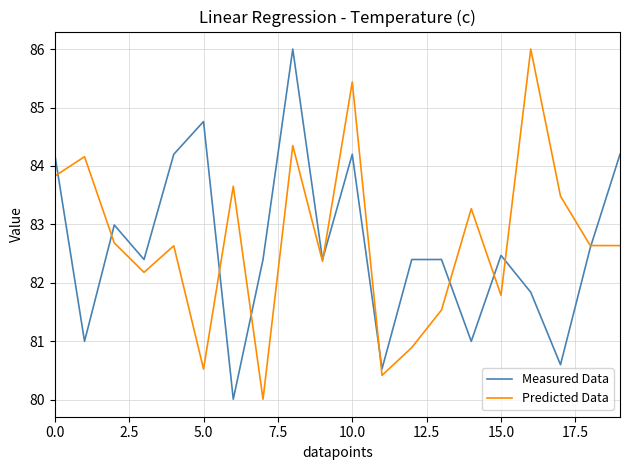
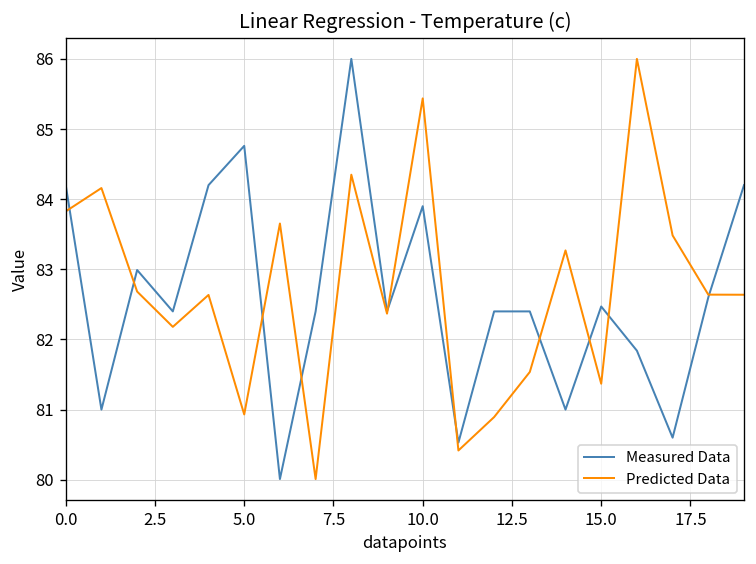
  {
    "Measured Data": {
      "0.0": 84.2,
      "5.0": 84.8,
-     "10.0": 84.2,
+     "10.0": 83.9,
      "15.0": 82.5
    },
    "Predicted Data": {
      "0.0": 83.8,
-     "5.0": 80.5,
+     "5.0": 80.9,
      "10.0": 85.4,
-     "15.0": 81.8
+     "15.0": 81.4
    }
  }
